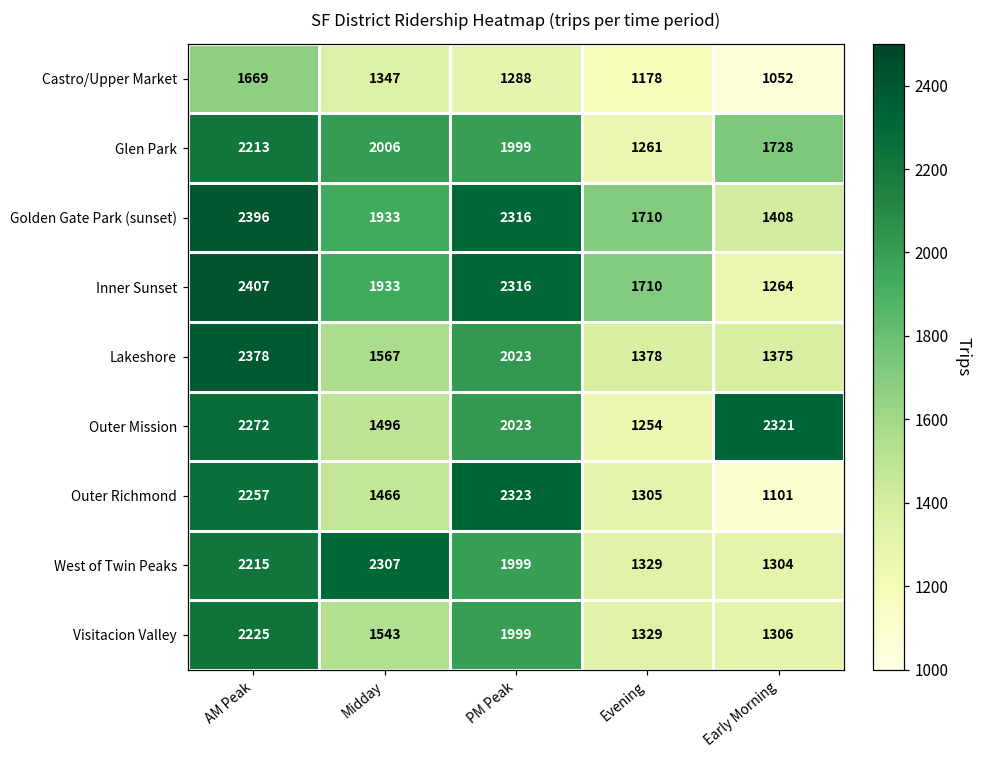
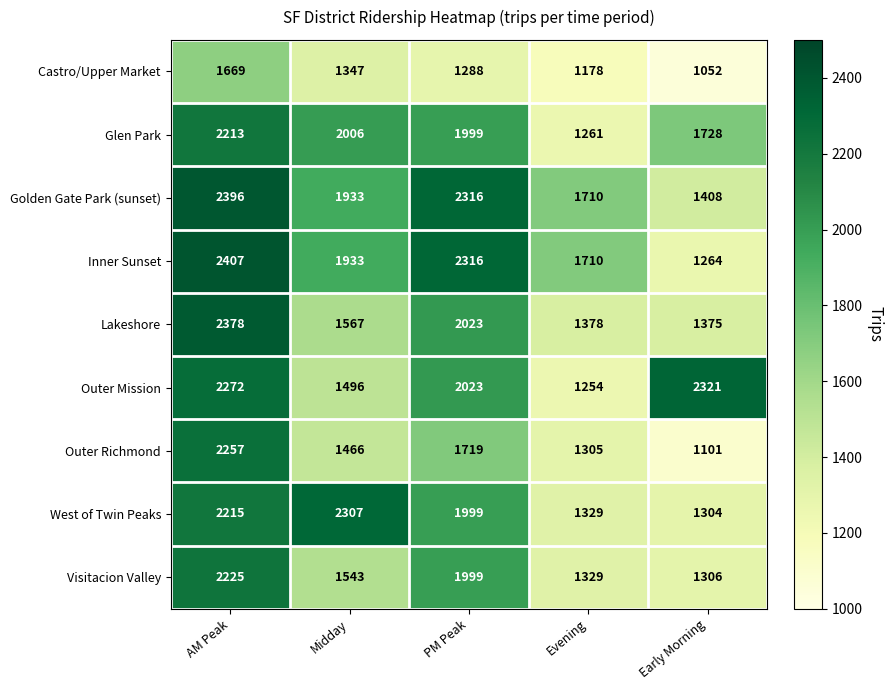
  {
    "Castro/Upper Market": {
      "AM Peak": 1669,
      "Midday": 1347,
      "PM Peak": 1288,
      "Evening": 1178,
      "Early Morning": 1052
    },
    "Glen Park": {
      "AM Peak": 2213,
      "Midday": 2006,
      "PM Peak": 1999,
      "Evening": 1261,
      "Early Morning": 1728
    },
    "Golden Gate Park (sunset)": {
      "AM Peak": 2396,
      "Midday": 1933,
      "PM Peak": 2316,
      "Evening": 1710,
      "Early Morning": 1408
    },
    "Inner Sunset": {
      "AM Peak": 2407,
      "Midday": 1933,
      "PM Peak": 2316,
      "Evening": 1710,
      "Early Morning": 1264
    },
    "Lakeshore": {
      "AM Peak": 2378,
      "Midday": 1567,
      "PM Peak": 2023,
      "Evening": 1378,
      "Early Morning": 1375
    },
    "Outer Mission": {
      "AM Peak": 2272,
      "Midday": 1496,
      "PM Peak": 2023,
      "Evening": 1254,
      "Early Morning": 2321
    },
    "Outer Richmond": {
      "AM Peak": 2257,
      "Midday": 1466,
-     "PM Peak": 2323,
+     "PM Peak": 1719,
      "Evening": 1305,
      "Early Morning": 1101
    },
    "West of Twin Peaks": {
      "AM Peak": 2215,
      "Midday": 2307,
      "PM Peak": 1999,
      "Evening": 1329,
      "Early Morning": 1304
    },
    "Visitacion Valley": {
      "AM Peak": 2225,
      "Midday": 1543,
      "PM Peak": 1999,
      "Evening": 1329,
      "Early Morning": 1306
    }
  }
